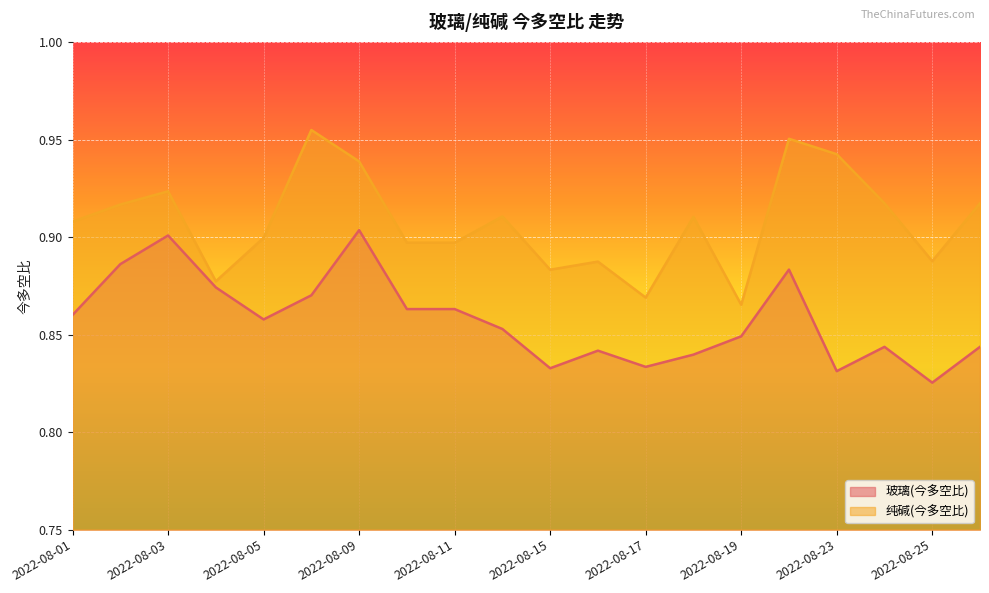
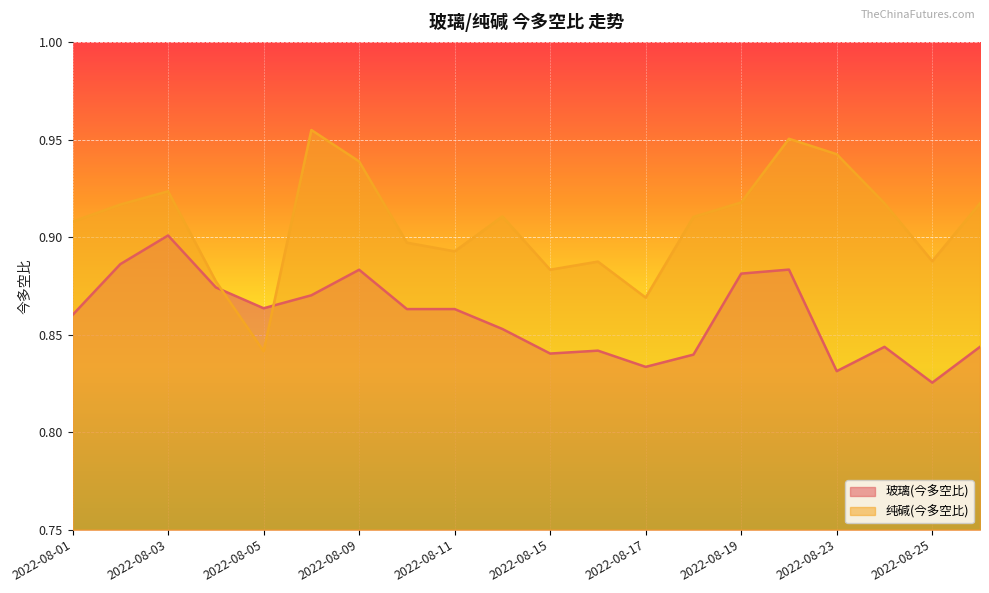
  {
    "玻璃(今多空比)": {
      "2022-08-01": 0.860,
      "2022-08-03": 0.901,
-     "2022-08-05": 0.858,
-     "2022-08-09": 0.904,
+     "2022-08-05": 0.864,
+     "2022-08-09": 0.883,
      "2022-08-11": 0.863,
-     "2022-08-15": 0.833,
+     "2022-08-15": 0.840,
      "2022-08-17": 0.834,
-     "2022-08-19": 0.849,
+     "2022-08-19": 0.881,
      "2022-08-23": 0.831,
      "2022-08-25": 0.825
    },
    "纯碱(今多空比)": {
      "2022-08-01": 0.908,
      "2022-08-03": 0.924,
-     "2022-08-05": 0.900,
+     "2022-08-05": 0.842,
      "2022-08-09": 0.939,
-     "2022-08-11": 0.897,
+     "2022-08-11": 0.893,
      "2022-08-15": 0.883,
      "2022-08-17": 0.869,
-     "2022-08-19": 0.865,
+     "2022-08-19": 0.918,
      "2022-08-23": 0.943,
      "2022-08-25": 0.888
    }
  }
